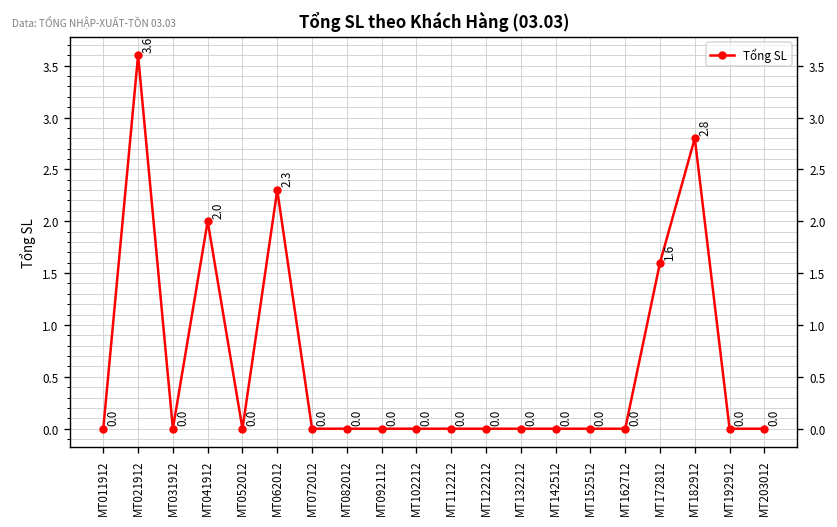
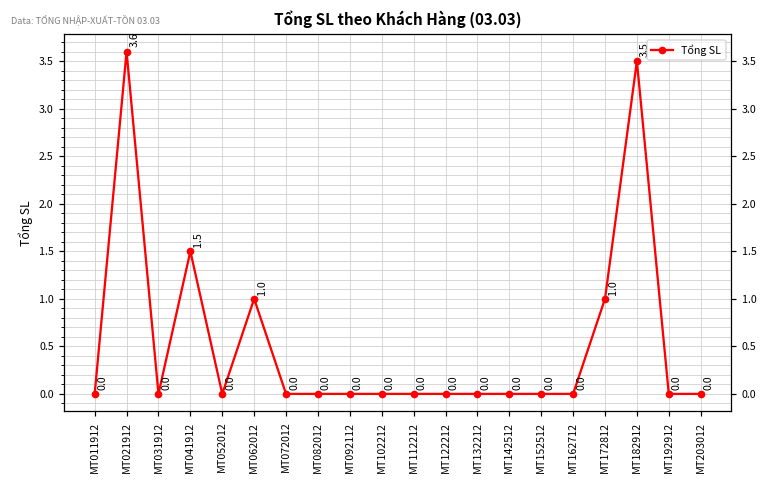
  {
    "MT011912": 0.0,
    "MT021912": 3.6,
    "MT031912": 0.0,
-   "MT041912": 2.0,
+   "MT041912": 1.5,
    "MT052012": 0.0,
-   "MT062012": 2.3,
+   "MT062012": 1.0,
    "MT072012": 0.0,
    "MT082012": 0.0,
    "MT092112": 0.0,
    "MT102212": 0.0,
    "MT112212": 0.0,
    "MT122212": 0.0,
    "MT132212": 0.0,
    "MT142512": 0.0,
    "MT152512": 0.0,
    "MT162712": 0.0,
-   "MT172812": 1.6,
-   "MT182912": 2.8,
+   "MT172812": 1.0,
+   "MT182912": 3.5,
    "MT192912": 0.0,
    "MT203012": 0.0
  }
